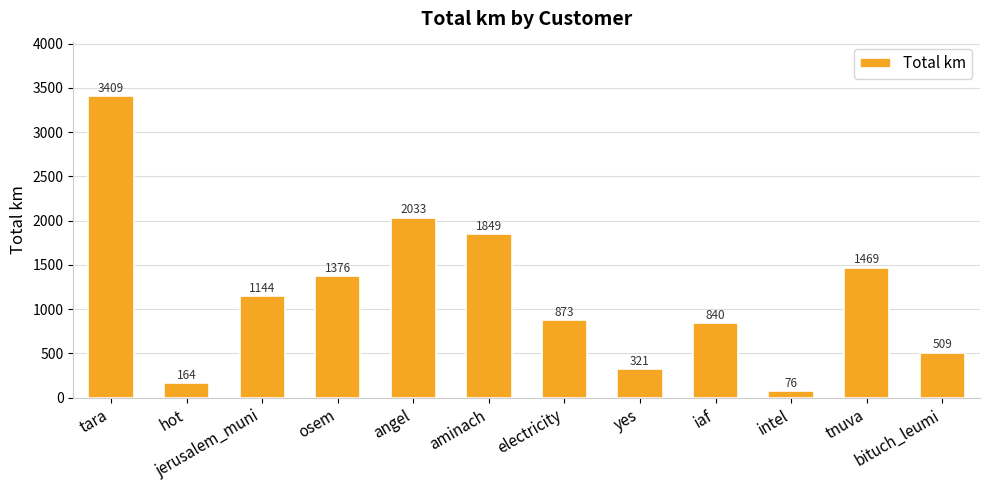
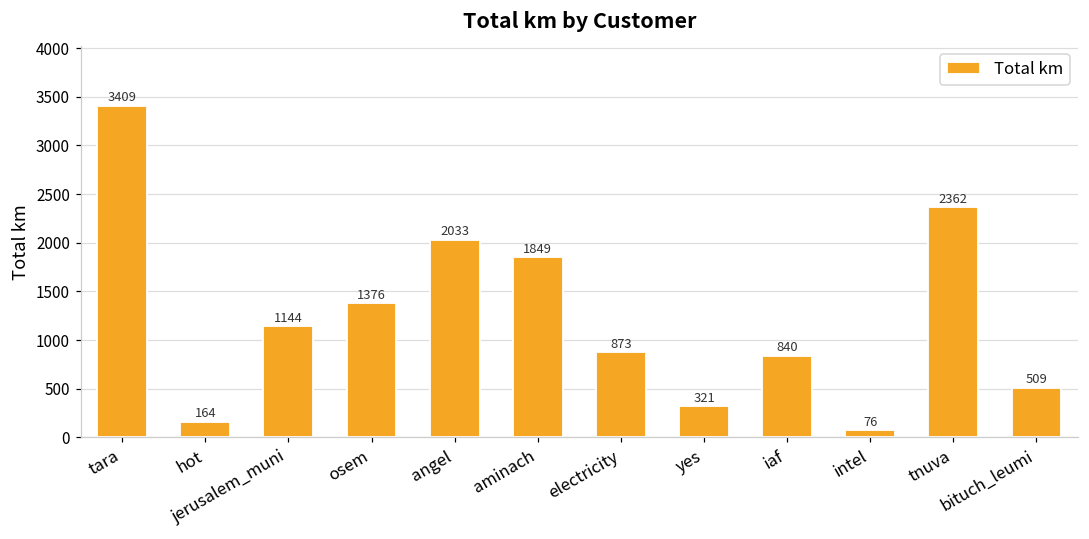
  {
    "tara": 3409,
    "hot": 164,
    "jerusalem_muni": 1144,
    "osem": 1376,
    "angel": 2033,
    "aminach": 1849,
    "electricity": 873,
    "yes": 321,
    "iaf": 840,
    "intel": 76,
-   "tnuva": 1469,
+   "tnuva": 2362,
    "bituch_leumi": 509
  }
